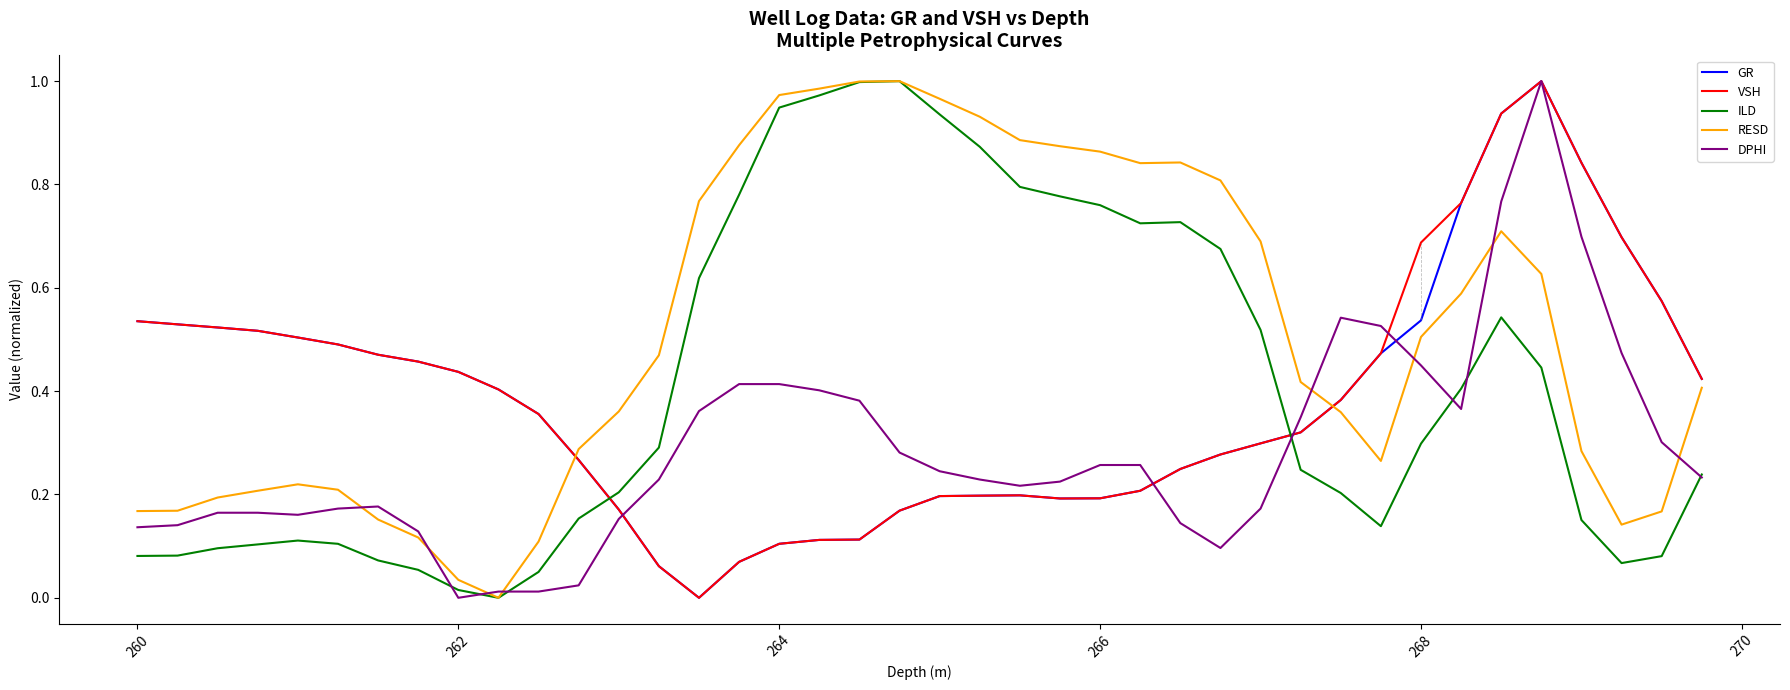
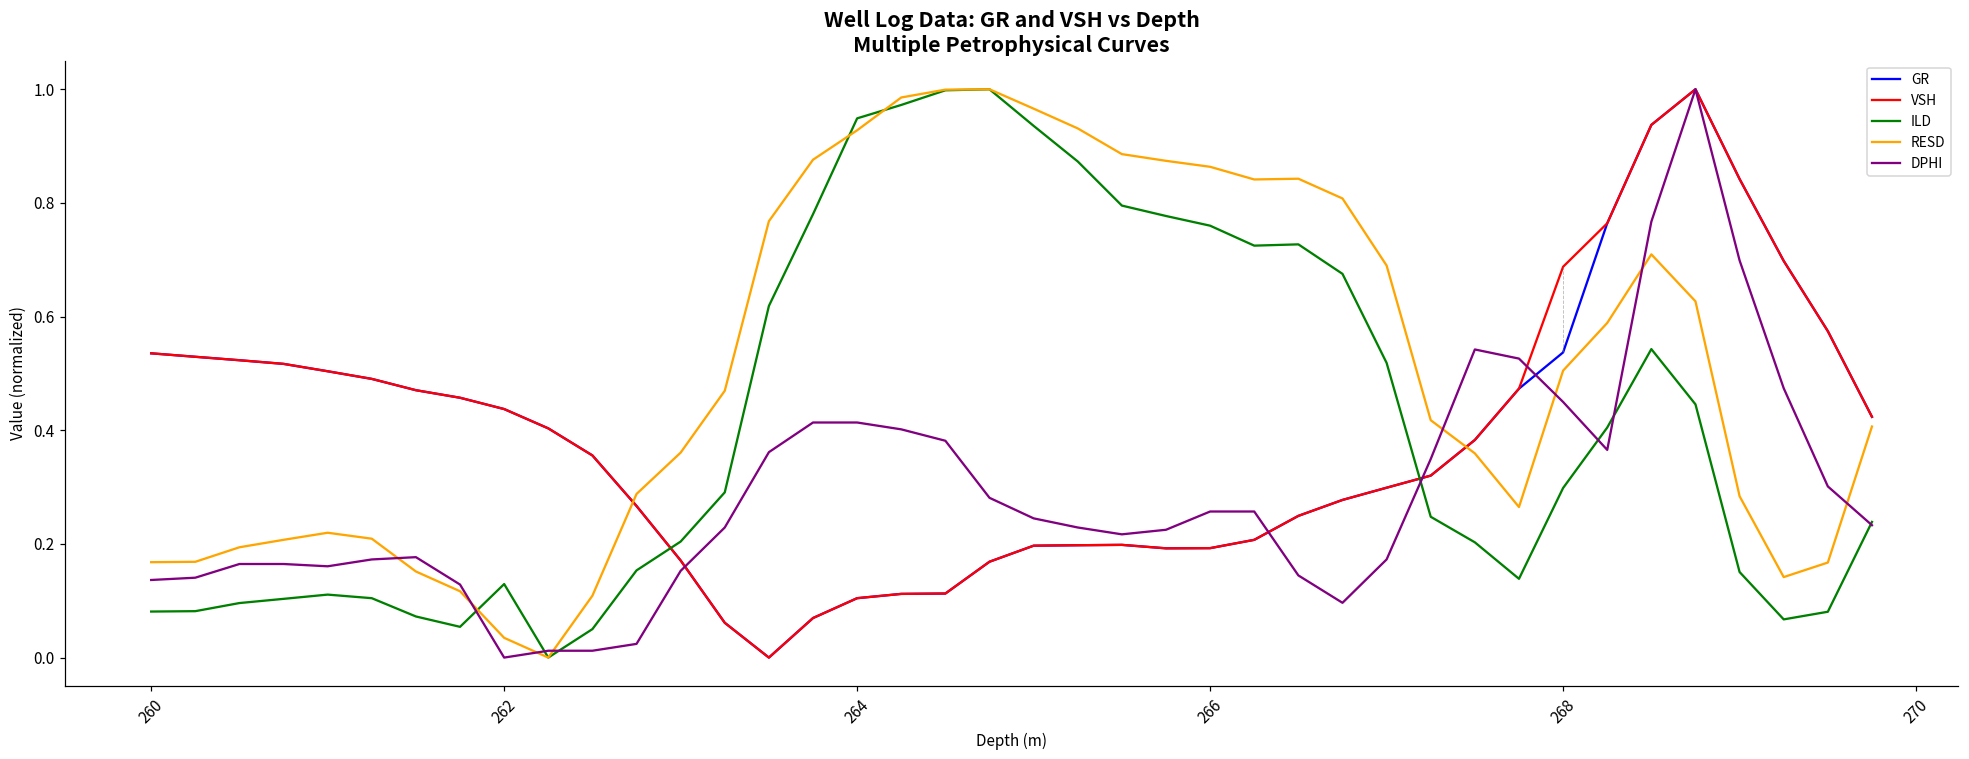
  {
    "ILD": {
      "260": 0.08,
-     "262": 0.02,
+     "262": 0.13,
      "264": 0.95,
      "266": 0.76,
      "268": 0.30
    },
    "RESD": {
      "260": 0.17,
      "262": 0.03,
-     "264": 0.97,
+     "264": 0.93,
      "266": 0.86,
      "268": 0.50
    },
    "DPHI": {
      "260": 0.14,
      "262": 0.00,
      "264": 0.41,
      "266": 0.26,
      "268": 0.45
    }
  }
